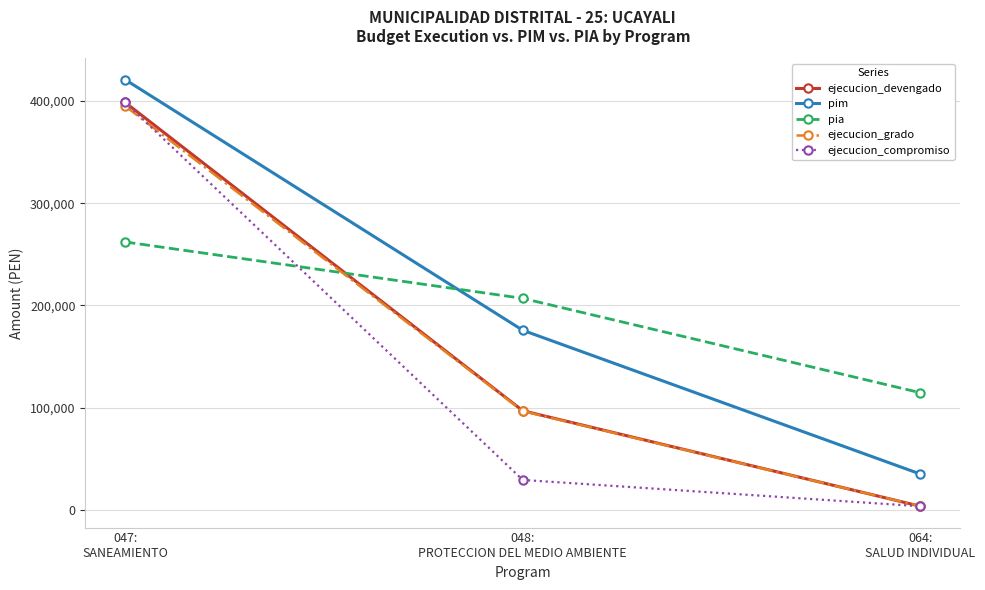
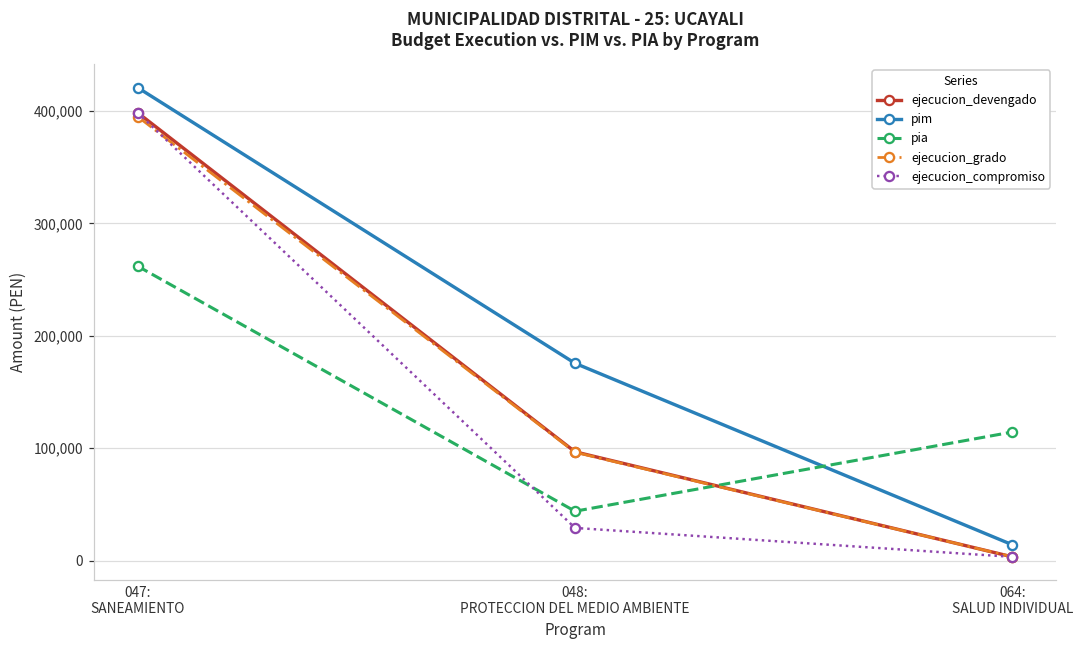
  {
    "pim": {
      "047: SANEAMIENTO": "421,000",
      "048: PROTECCION DEL MEDIO AMBIENTE": "176,000",
-     "064: SALUD INDIVIDUAL": "35,000"
+     "064: SALUD INDIVIDUAL": "14,000"
    },
    "pia": {
      "047: SANEAMIENTO": "262,000",
-     "048: PROTECCION DEL MEDIO AMBIENTE": "207,000",
+     "048: PROTECCION DEL MEDIO AMBIENTE": "44,000",
      "064: SALUD INDIVIDUAL": "114,000"
    },
    "ejecucion_grado": {
      "047: SANEAMIENTO": "395,000"
    },
    "ejecucion_compromiso": {
      "048: PROTECCION DEL MEDIO AMBIENTE": "29,000"
    }
  }
